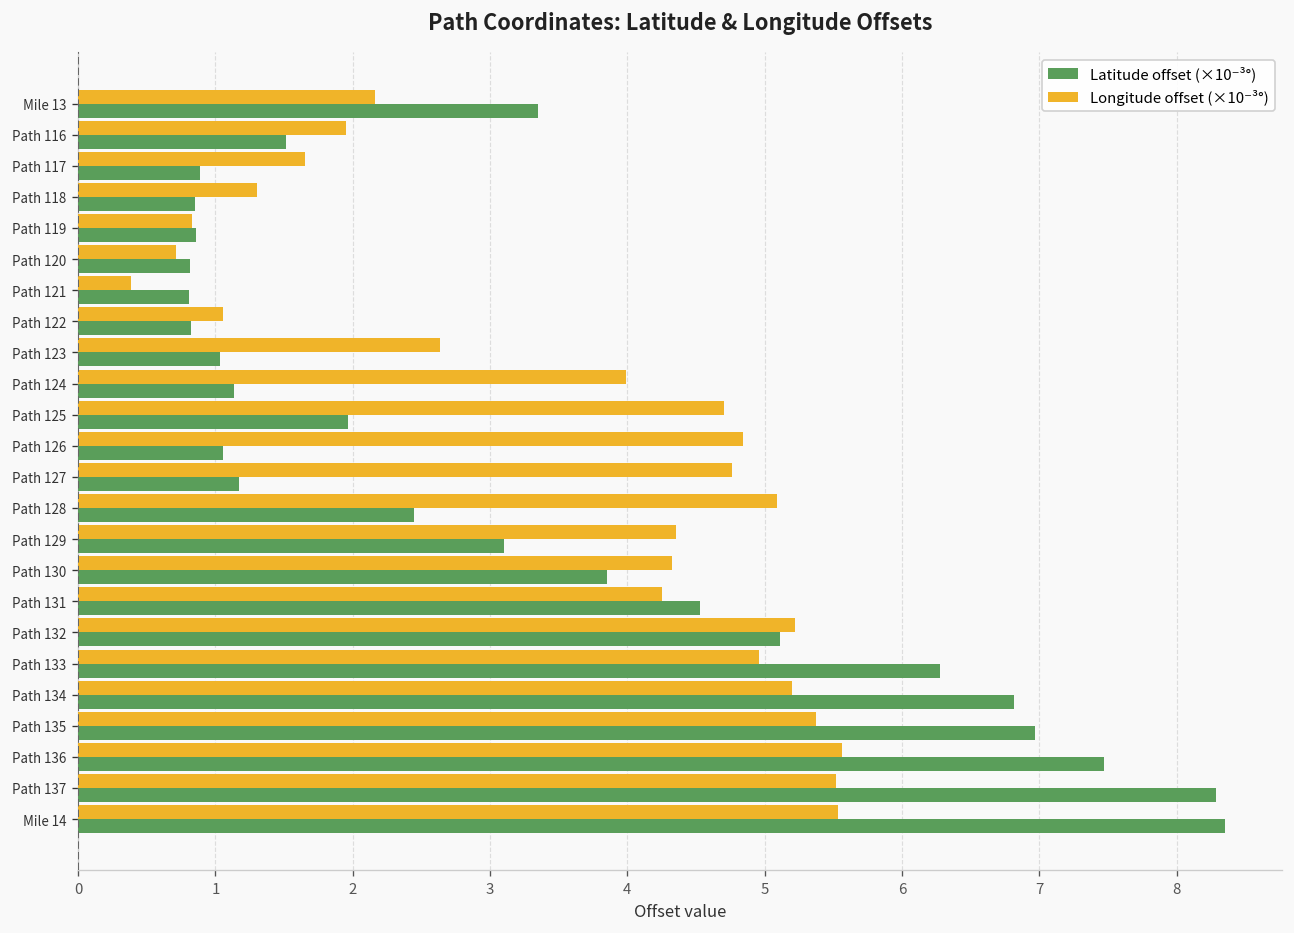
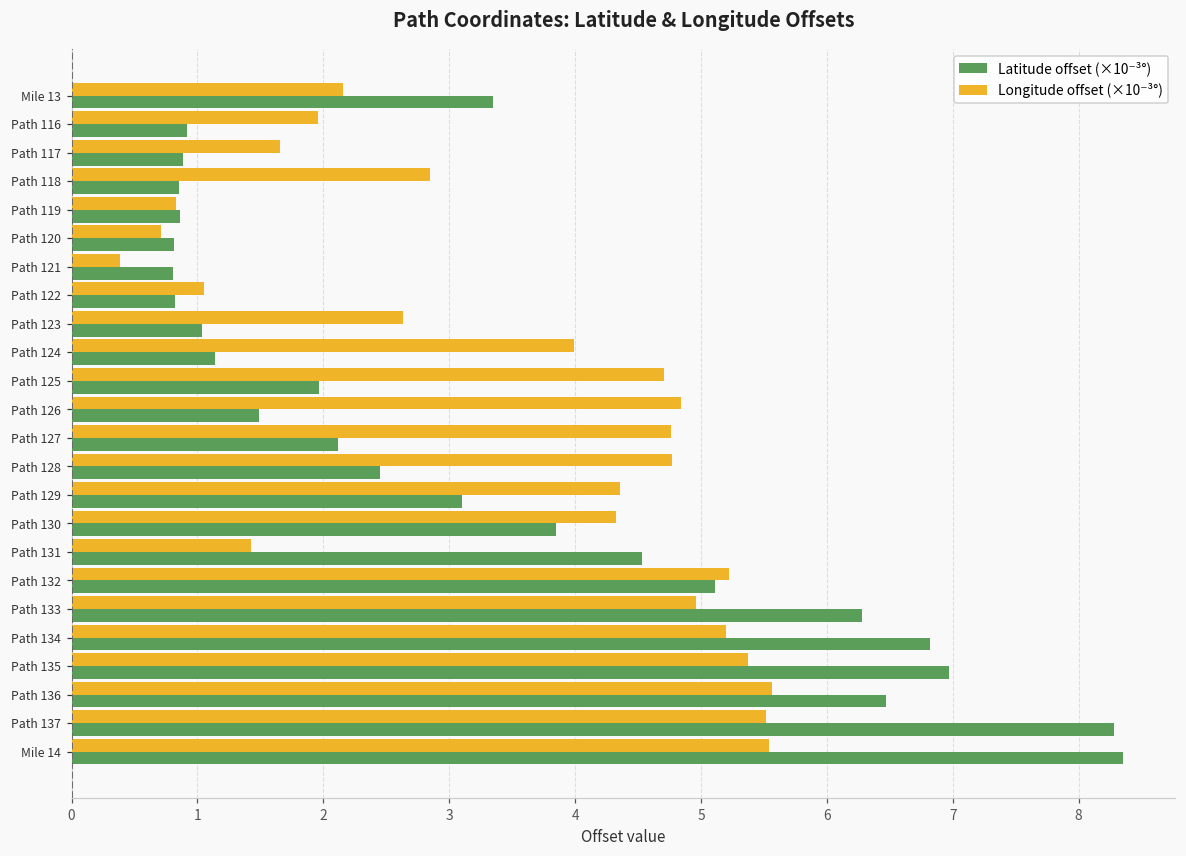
  {
    "Latitude offset (×10⁻³°)": {
      "Mile 13": 3.35,
-     "Path 116": 1.51,
+     "Path 116": 0.92,
      "Path 117": 0.89,
      "Path 118": 0.85,
      "Path 119": 0.86,
      "Path 120": 0.81,
      "Path 121": 0.81,
      "Path 122": 0.82,
      "Path 123": 1.04,
      "Path 124": 1.14,
      "Path 125": 1.97,
-     "Path 126": 1.05,
-     "Path 127": 1.17,
+     "Path 126": 1.49,
+     "Path 127": 2.12,
      "Path 128": 2.45,
      "Path 129": 3.10,
      "Path 130": 3.85,
      "Path 131": 4.53,
      "Path 132": 5.11,
      "Path 133": 6.28,
      "Path 134": 6.82,
      "Path 135": 6.97,
-     "Path 136": 7.47,
+     "Path 136": 6.47,
      "Path 137": 8.28,
      "Mile 14": 8.35
    },
    "Longitude offset (×10⁻³°)": {
      "Mile 13": 2.16,
      "Path 116": 1.95,
      "Path 117": 1.65,
-     "Path 118": 1.31,
+     "Path 118": 2.85,
      "Path 119": 0.83,
      "Path 120": 0.71,
      "Path 121": 0.39,
      "Path 122": 1.05,
      "Path 123": 2.64,
      "Path 124": 3.99,
      "Path 125": 4.71,
      "Path 126": 4.84,
      "Path 127": 4.76,
-     "Path 128": 5.09,
+     "Path 128": 4.77,
      "Path 129": 4.36,
      "Path 130": 4.33,
-     "Path 131": 4.26,
+     "Path 131": 1.43,
      "Path 132": 5.22,
      "Path 133": 4.96,
      "Path 134": 5.20,
      "Path 135": 5.37,
      "Path 136": 5.56,
      "Path 137": 5.52,
      "Mile 14": 5.54
    }
  }
